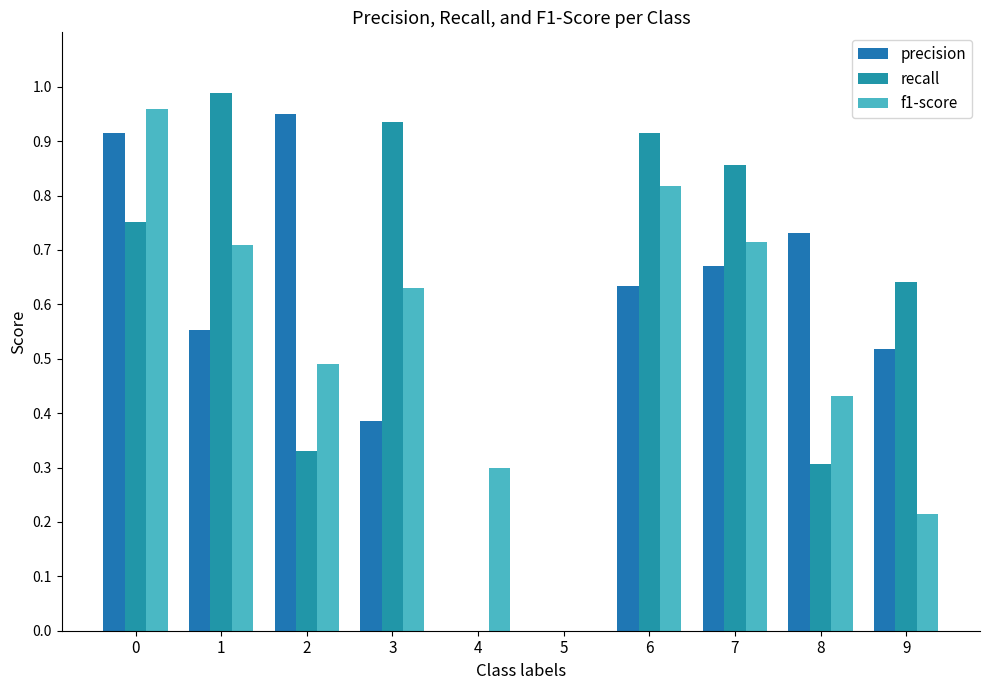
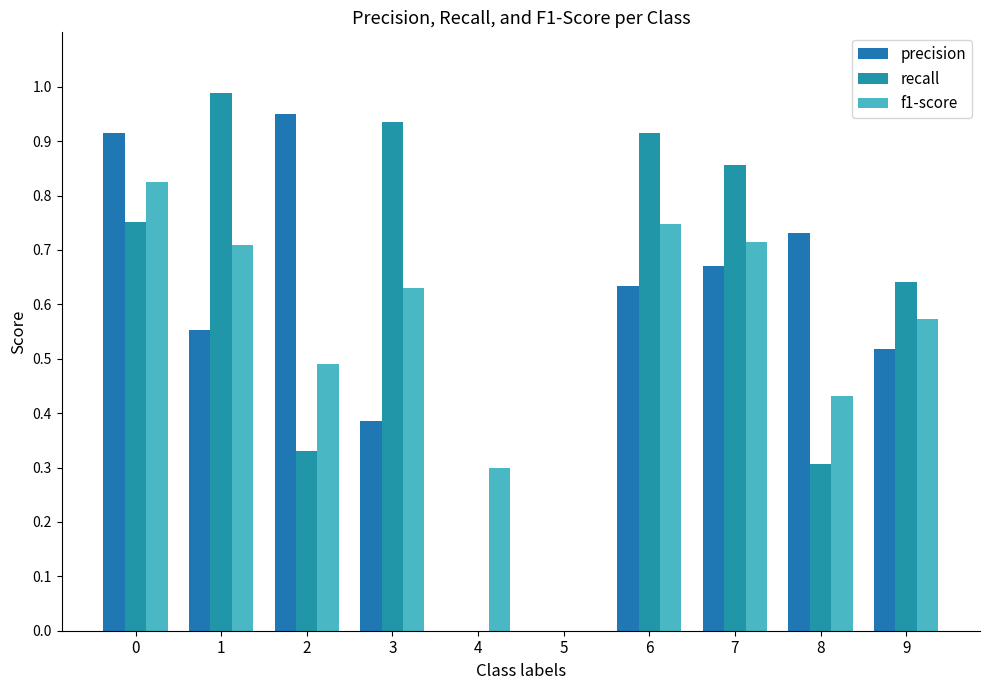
  {
    "f1-score": {
-     "0": 0.96,
+     "0": 0.83,
      "1": 0.71,
      "2": 0.49,
      "3": 0.63,
      "4": 0.30,
      "5": 0.00,
-     "6": 0.82,
+     "6": 0.75,
      "7": 0.71,
      "8": 0.43,
-     "9": 0.21
+     "9": 0.57
    }
  }
